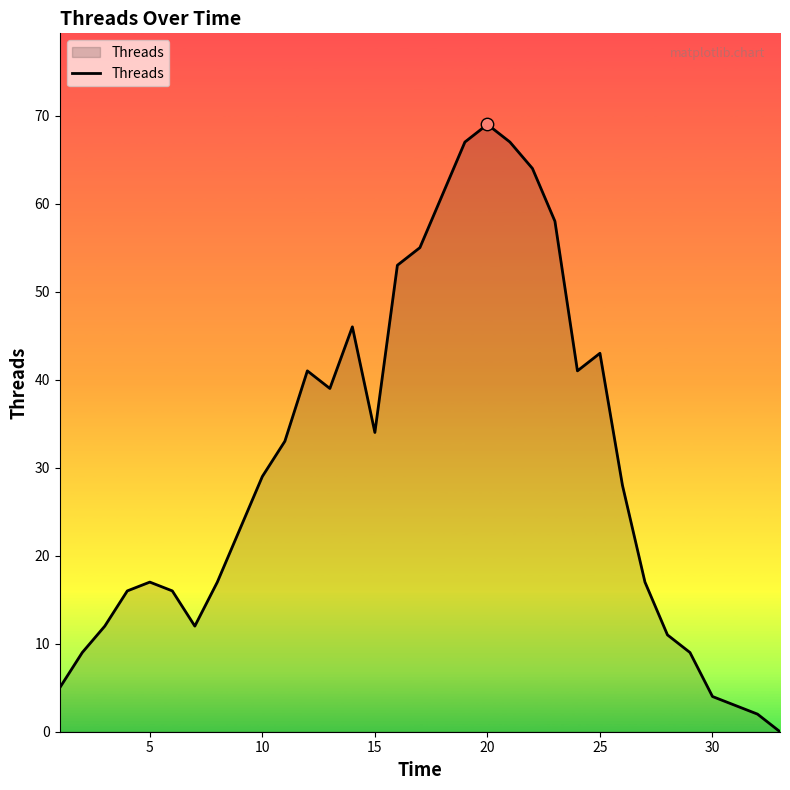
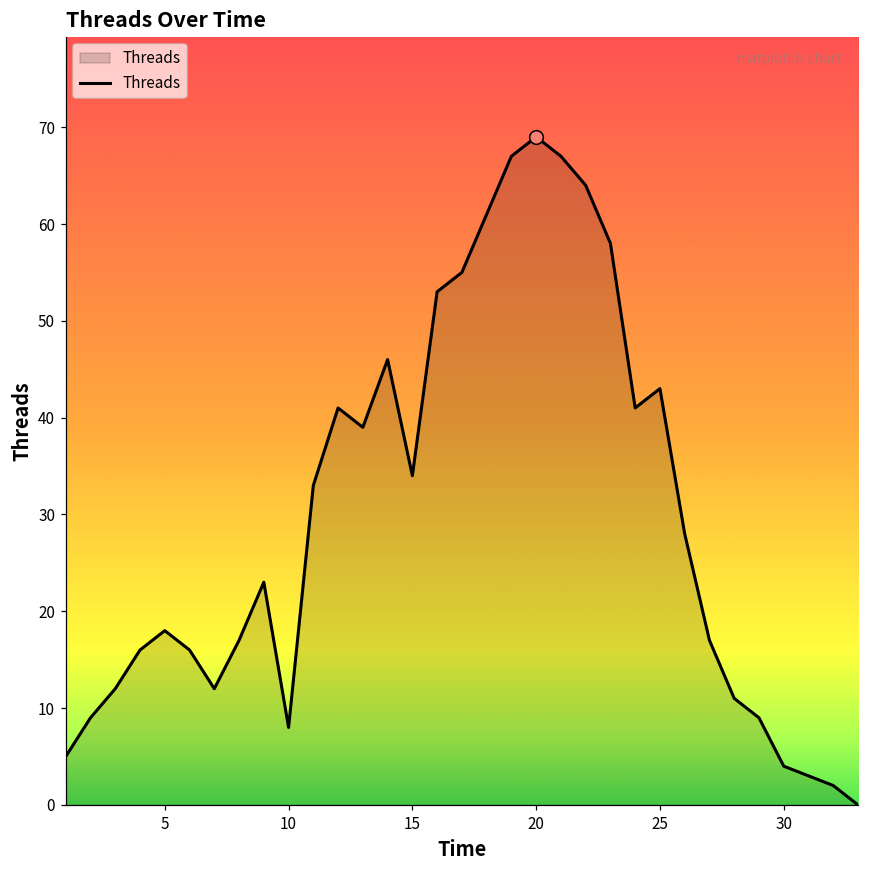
  {
    "Threads": {
-     "5": 17,
-     "10": 29,
+     "5": 18,
+     "10": 8,
      "15": 34,
      "25": 43,
      "30": 4
    }
  }
